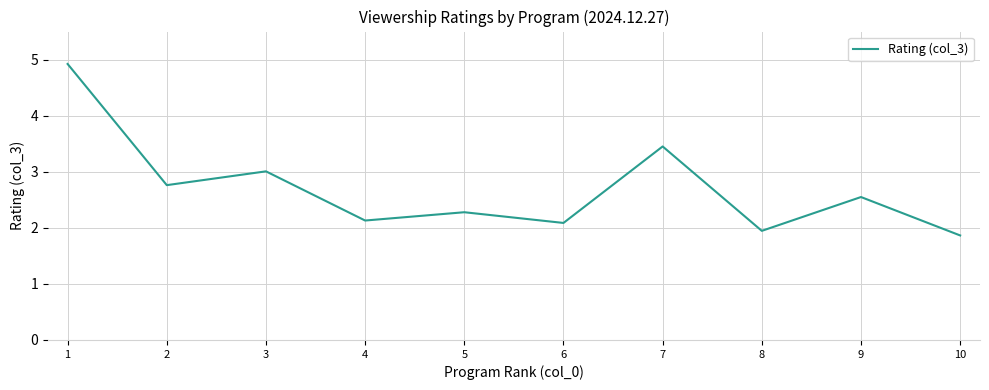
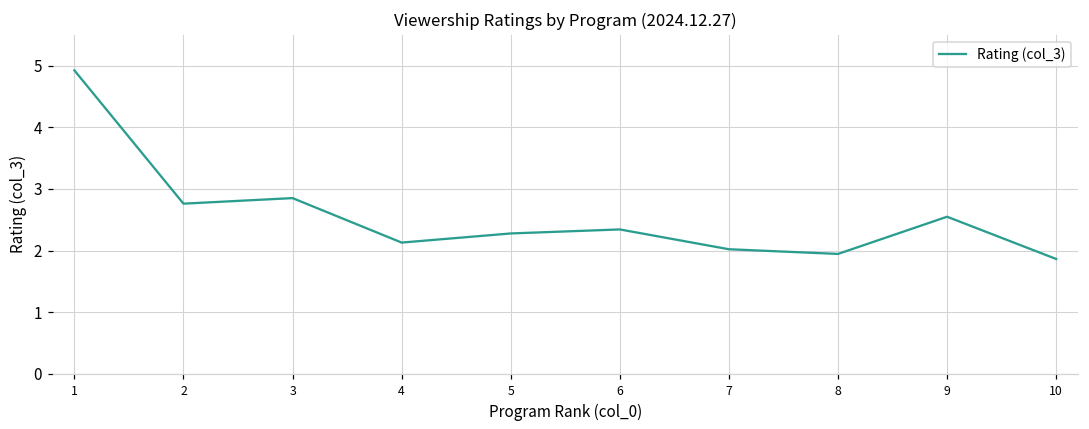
  {
    "1": 4.9,
    "2": 2.8,
-   "3": 3.0,
+   "3": 2.9,
    "4": 2.1,
    "5": 2.3,
-   "6": 2.1,
-   "7": 3.5,
+   "6": 2.3,
+   "7": 2.0,
    "8": 1.9,
    "9": 2.5,
    "10": 1.9
  }
